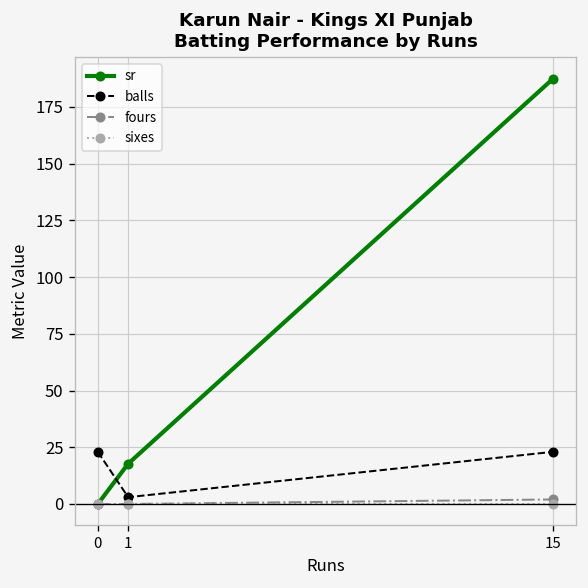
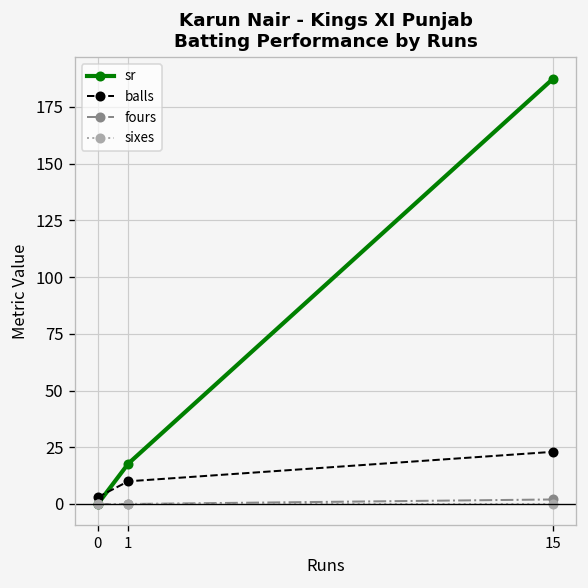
  {
    "sr": {
      "1": 18,
      "15": 188
    },
    "balls": {
-     "0": 23,
-     "1": 3,
+     "0": 3,
+     "1": 10,
      "15": 23
    }
  }
